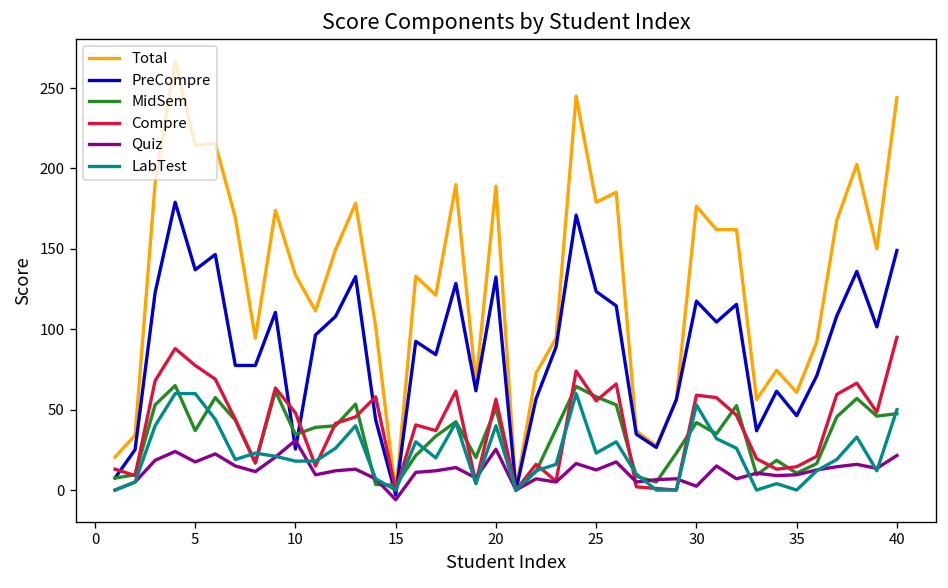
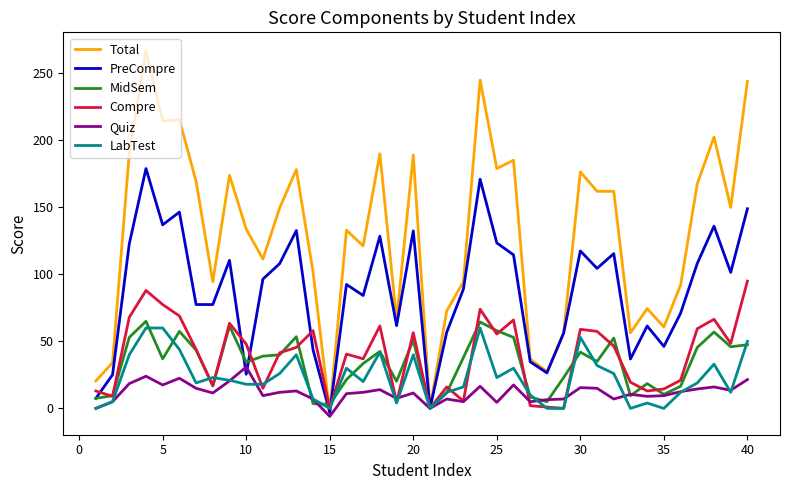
  {
    "Total": {
      "10": 134,
      "20": 189,
      "25": 179,
      "30": 177,
      "35": 61,
      "40": 244
    },
    "PreCompre": {
      "5": 137,
      "10": 25,
      "20": 133,
      "25": 124,
      "30": 118,
      "35": 46,
      "40": 149
    },
    "MidSem": {
      "5": 37,
      "10": 35,
      "15": 3,
      "20": 51,
      "25": 58,
      "30": 42,
      "40": 48
    },
    "Compre": {
      "5": 78,
      "10": 48,
      "20": 57,
      "25": 56,
      "30": 59,
      "35": 15,
      "40": 95
    },
    "Quiz": {
      "5": 18,
      "10": 31,
      "15": -6,
-     "20": 25,
-     "25": 13,
-     "30": 2,
+     "20": 12,
+     "25": 5,
+     "30": 16,
      "40": 22
    },
    "LabTest": {
      "5": 60,
      "10": 18,
      "20": 40,
      "25": 23,
      "30": 53,
      "35": 0,
      "40": 50
    }
  }
